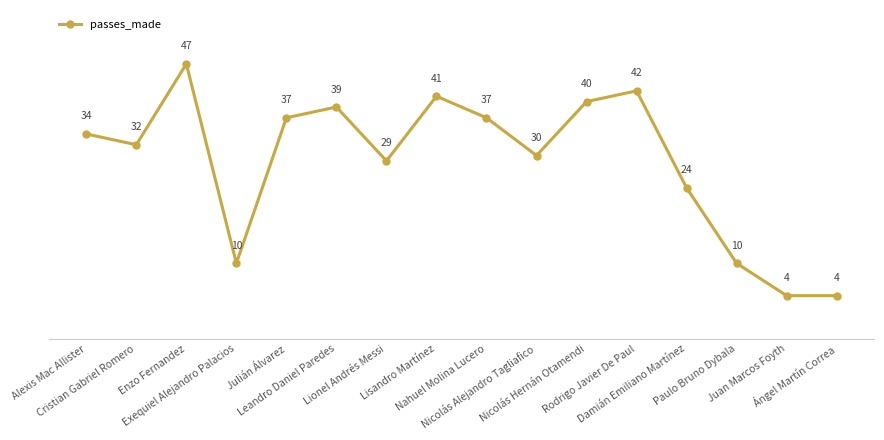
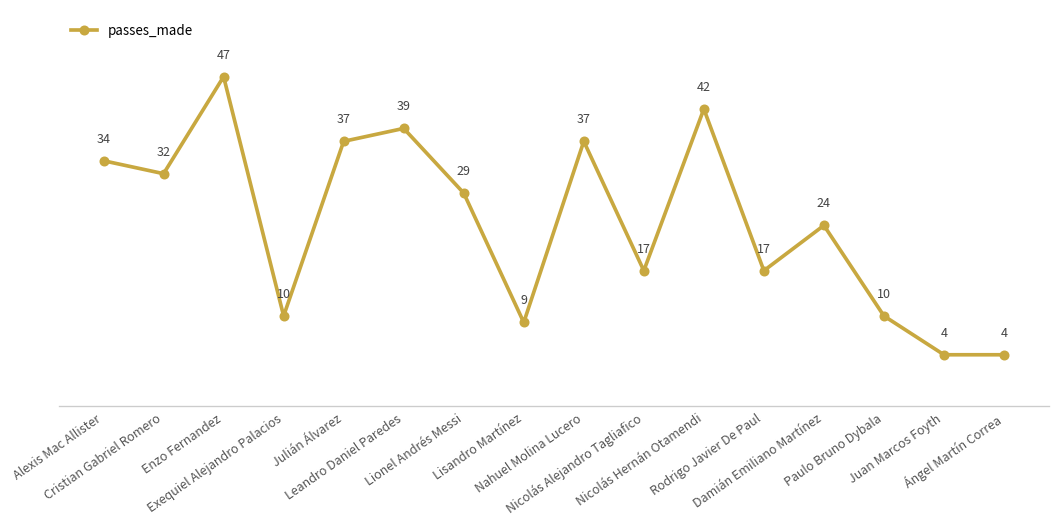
  {
    "Alexis Mac Allister": 34,
    "Cristian Gabriel Romero": 32,
    "Enzo Fernandez": 47,
    "Exequiel Alejandro Palacios": 10,
    "Julián Álvarez": 37,
    "Leandro Daniel Paredes": 39,
    "Lionel Andrés Messi": 29,
-   "Lisandro Martínez": 41,
+   "Lisandro Martínez": 9,
    "Nahuel Molina Lucero": 37,
-   "Nicolás Alejandro Tagliafico": 30,
-   "Nicolás Hernán Otamendi": 40,
-   "Rodrigo Javier De Paul": 42,
+   "Nicolás Alejandro Tagliafico": 17,
+   "Nicolás Hernán Otamendi": 42,
+   "Rodrigo Javier De Paul": 17,
    "Damián Emiliano Martínez": 24,
    "Paulo Bruno Dybala": 10,
    "Juan Marcos Foyth": 4,
    "Ángel Martín Correa": 4
  }
